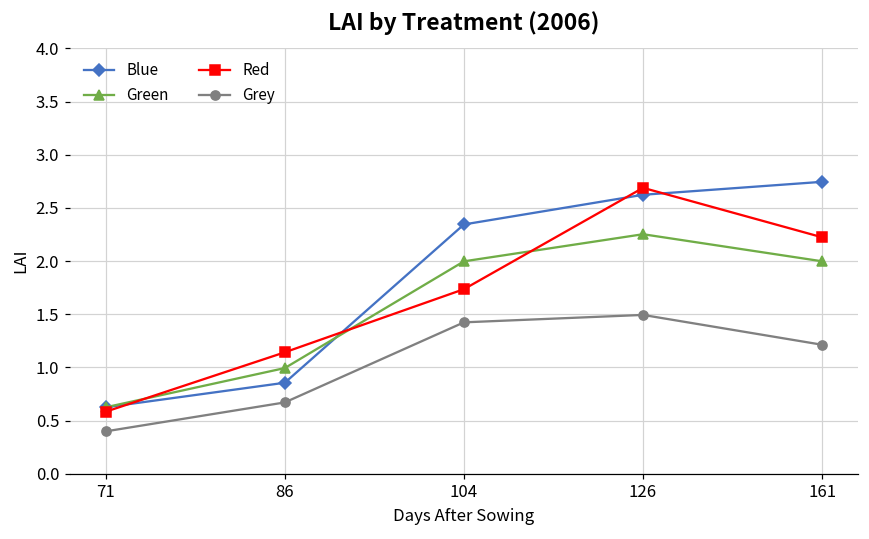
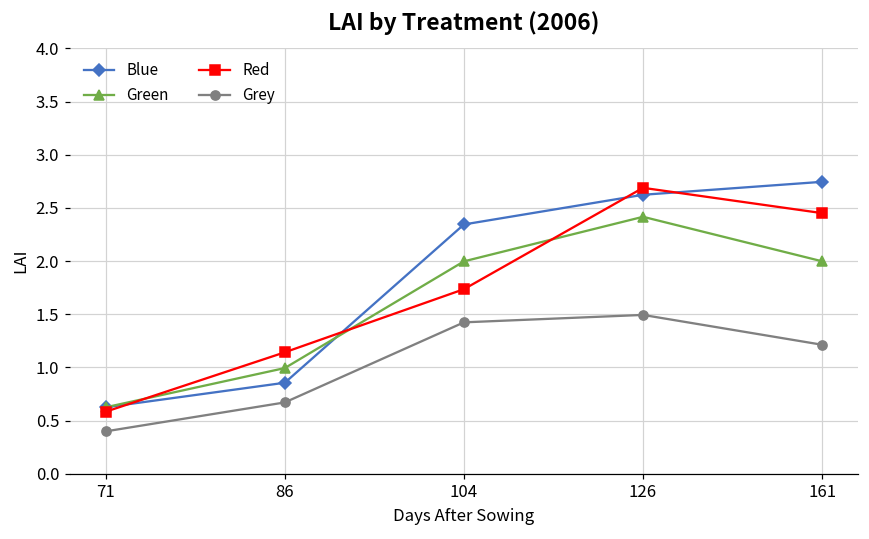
  {
    "Blue": {
      "86": 0.9,
      "104": 2.3,
      "126": 2.6,
      "161": 2.7
    },
    "Green": {
      "86": 1.0,
      "104": 2.0,
-     "126": 2.3,
+     "126": 2.4,
      "161": 2.0
    },
    "Red": {
      "71": 0.6,
      "86": 1.1,
      "104": 1.7,
      "126": 2.7,
-     "161": 2.2
+     "161": 2.5
    },
    "Grey": {
      "71": 0.4,
      "86": 0.7,
      "104": 1.4,
      "126": 1.5,
      "161": 1.2
    }
  }
